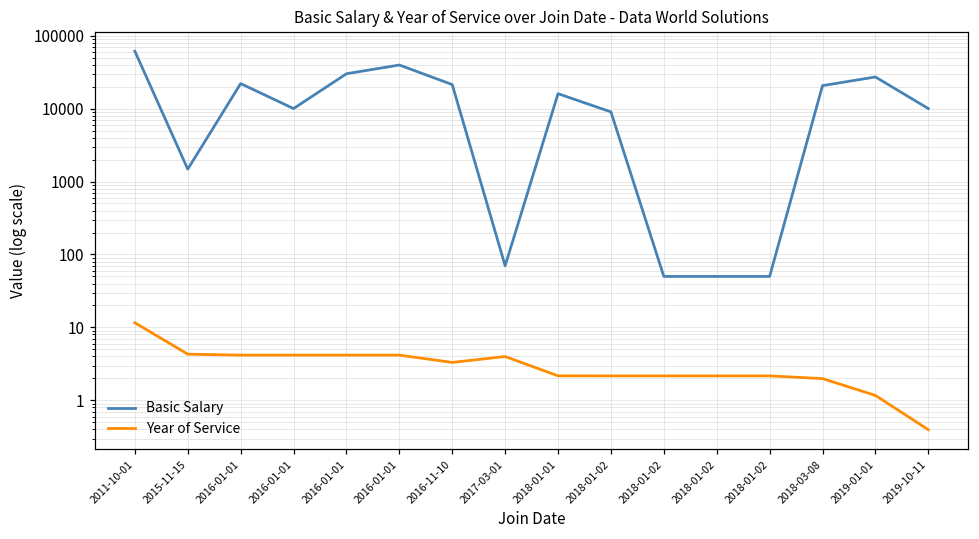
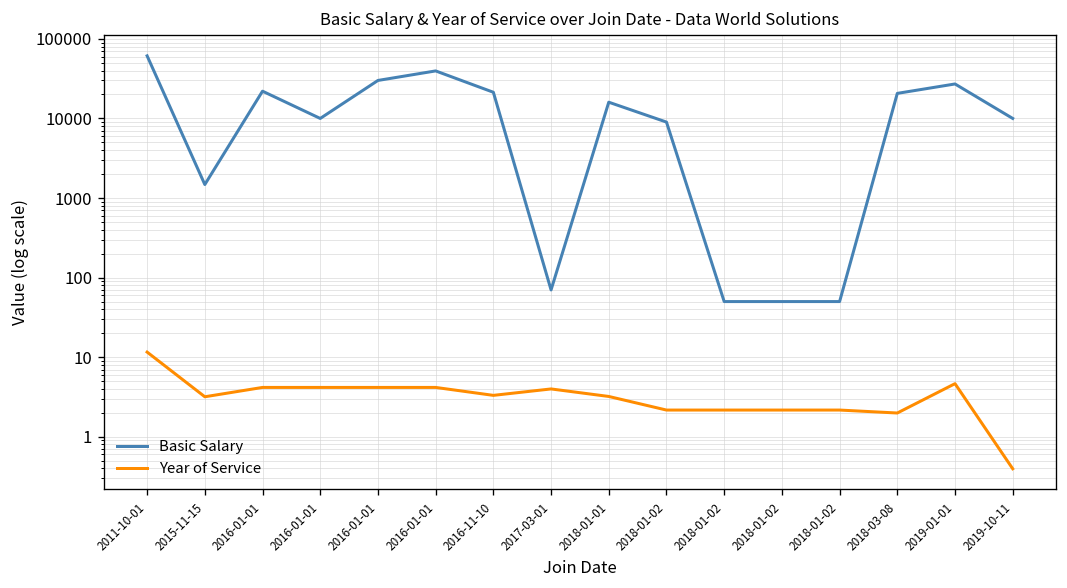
  {
    "Basic Salary": {
      "2011-10-01": 60000,
      "2015-11-15": 1500,
      "2016-11-10": 21000,
      "2017-03-01": 70,
      "2018-01-01": 16000,
      "2018-03-08": 21000,
      "2019-01-01": 27000,
      "2019-10-11": 10000
    },
    "Year of Service": {
      "2011-10-01": 12,
-     "2015-11-15": 4,
+     "2015-11-15": 3,
      "2016-11-10": 3,
      "2017-03-01": 4,
-     "2018-01-01": 2.2,
+     "2018-01-01": 3,
      "2018-03-08": 2.0,
-     "2019-01-01": 1.2,
+     "2019-01-01": 5,
      "2019-10-11": 0.4
    }
  }
